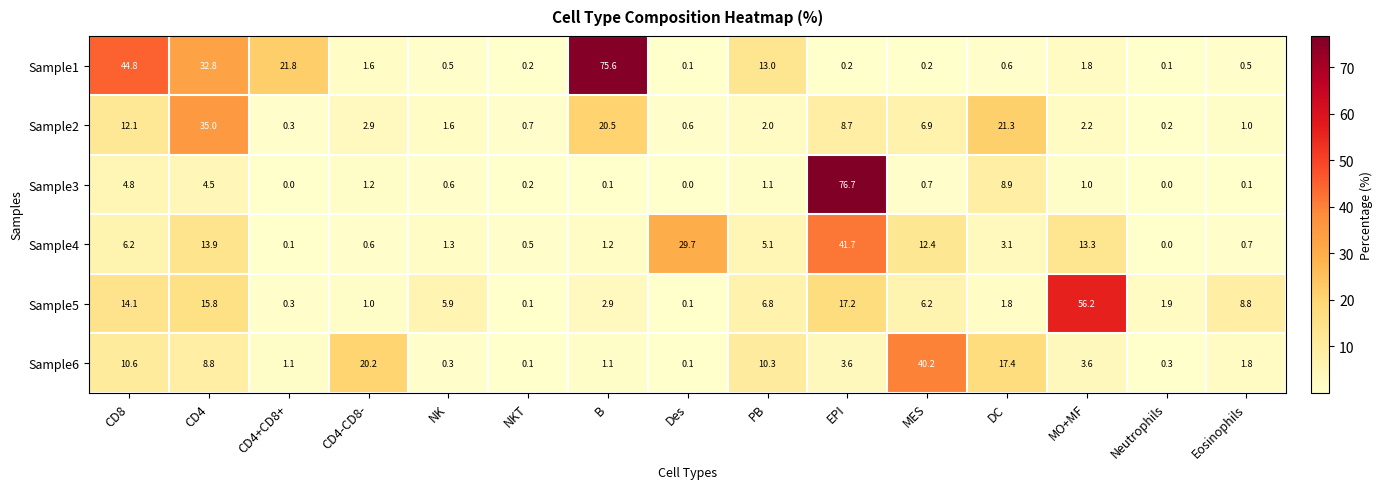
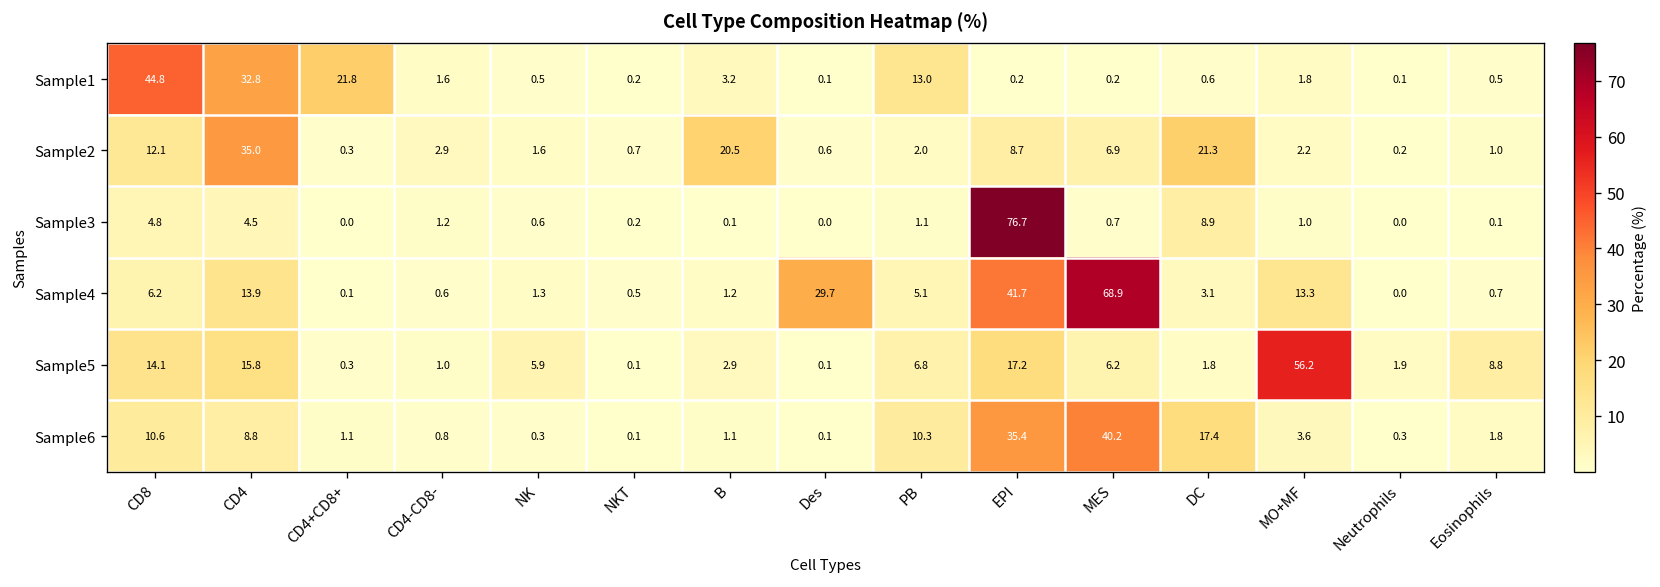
  {
    "Sample1": {
      "CD8": 44.8,
      "CD4": 32.8,
      "CD4+CD8+": 21.8,
      "CD4-CD8-": 1.6,
      "NK": 0.5,
      "NKT": 0.2,
-     "B": 75.6,
+     "B": 3.2,
      "Des": 0.1,
      "PB": 13.0,
      "EPI": 0.2,
      "MES": 0.2,
      "DC": 0.6,
      "MO+MF": 1.8,
      "Neutrophils": 0.1,
      "Eosinophils": 0.5
    },
    "Sample2": {
      "CD8": 12.1,
      "CD4": 35.0,
      "CD4+CD8+": 0.3,
      "CD4-CD8-": 2.9,
      "NK": 1.6,
      "NKT": 0.7,
      "B": 20.5,
      "Des": 0.6,
      "PB": 2.0,
      "EPI": 8.7,
      "MES": 6.9,
      "DC": 21.3,
      "MO+MF": 2.2,
      "Neutrophils": 0.2,
      "Eosinophils": 1.0
    },
    "Sample3": {
      "CD8": 4.8,
      "CD4": 4.5,
      "CD4+CD8+": 0.0,
      "CD4-CD8-": 1.2,
      "NK": 0.6,
      "NKT": 0.2,
      "B": 0.1,
      "Des": 0.0,
      "PB": 1.1,
      "EPI": 76.7,
      "MES": 0.7,
      "DC": 8.9,
      "MO+MF": 1.0,
      "Neutrophils": 0.0,
      "Eosinophils": 0.1
    },
    "Sample4": {
      "CD8": 6.2,
      "CD4": 13.9,
      "CD4+CD8+": 0.1,
      "CD4-CD8-": 0.6,
      "NK": 1.3,
      "NKT": 0.5,
      "B": 1.2,
      "Des": 29.7,
      "PB": 5.1,
      "EPI": 41.7,
-     "MES": 12.4,
+     "MES": 68.9,
      "DC": 3.1,
      "MO+MF": 13.3,
      "Neutrophils": 0.0,
      "Eosinophils": 0.7
    },
    "Sample5": {
      "CD8": 14.1,
      "CD4": 15.8,
      "CD4+CD8+": 0.3,
      "CD4-CD8-": 1.0,
      "NK": 5.9,
      "NKT": 0.1,
      "B": 2.9,
      "Des": 0.1,
      "PB": 6.8,
      "EPI": 17.2,
      "MES": 6.2,
      "DC": 1.8,
      "MO+MF": 56.2,
      "Neutrophils": 1.9,
      "Eosinophils": 8.8
    },
    "Sample6": {
      "CD8": 10.6,
      "CD4": 8.8,
      "CD4+CD8+": 1.1,
-     "CD4-CD8-": 20.2,
+     "CD4-CD8-": 0.8,
      "NK": 0.3,
      "NKT": 0.1,
      "B": 1.1,
      "Des": 0.1,
      "PB": 10.3,
-     "EPI": 3.6,
+     "EPI": 35.4,
      "MES": 40.2,
      "DC": 17.4,
      "MO+MF": 3.6,
      "Neutrophils": 0.3,
      "Eosinophils": 1.8
    }
  }
